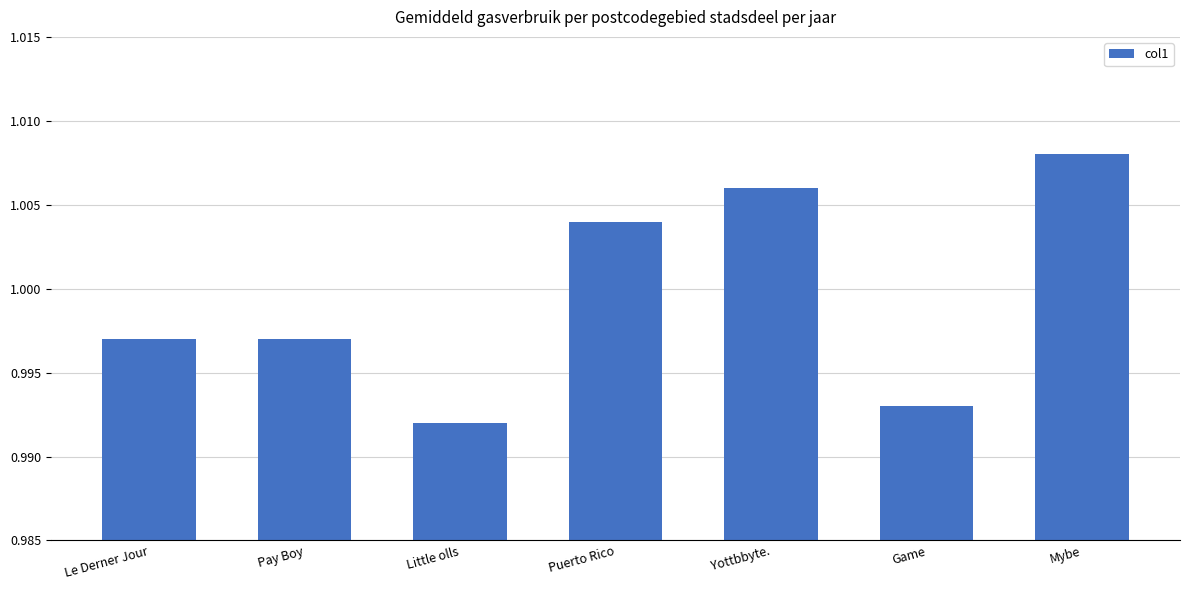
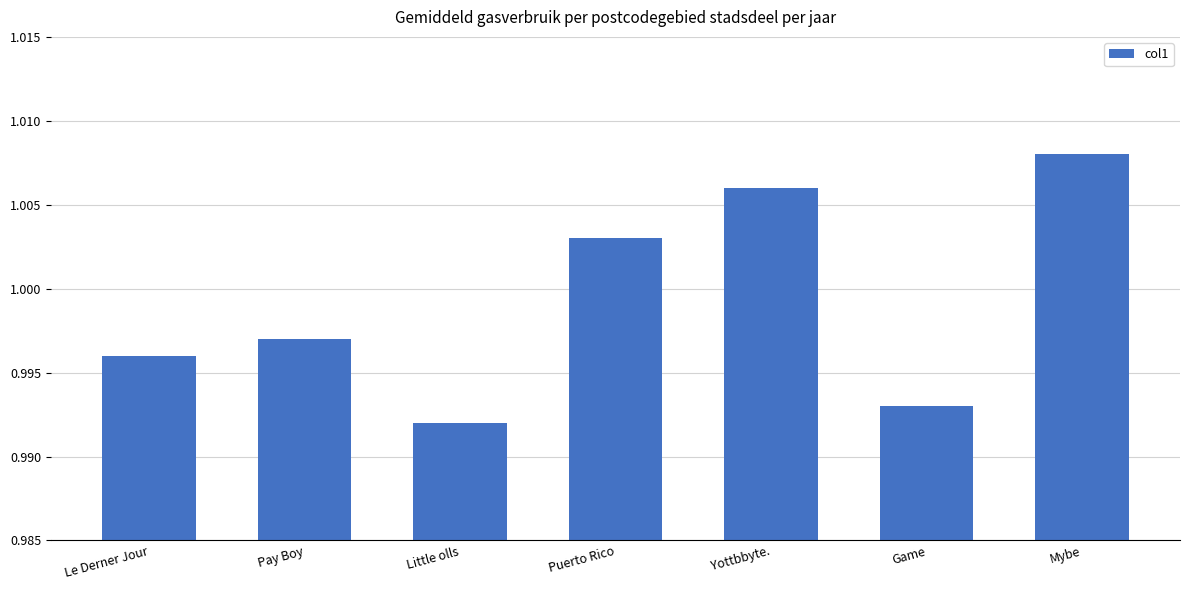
  {
-   "Le Derner Jour": 0.997,
+   "Le Derner Jour": 0.996,
    "Pay Boy": 0.997,
    "Little olls": 0.992,
-   "Puerto Rico": 1.004,
+   "Puerto Rico": 1.003,
    "Yottbbyte.": 1.006,
    "Game": 0.993,
    "Mybe": 1.008
  }
